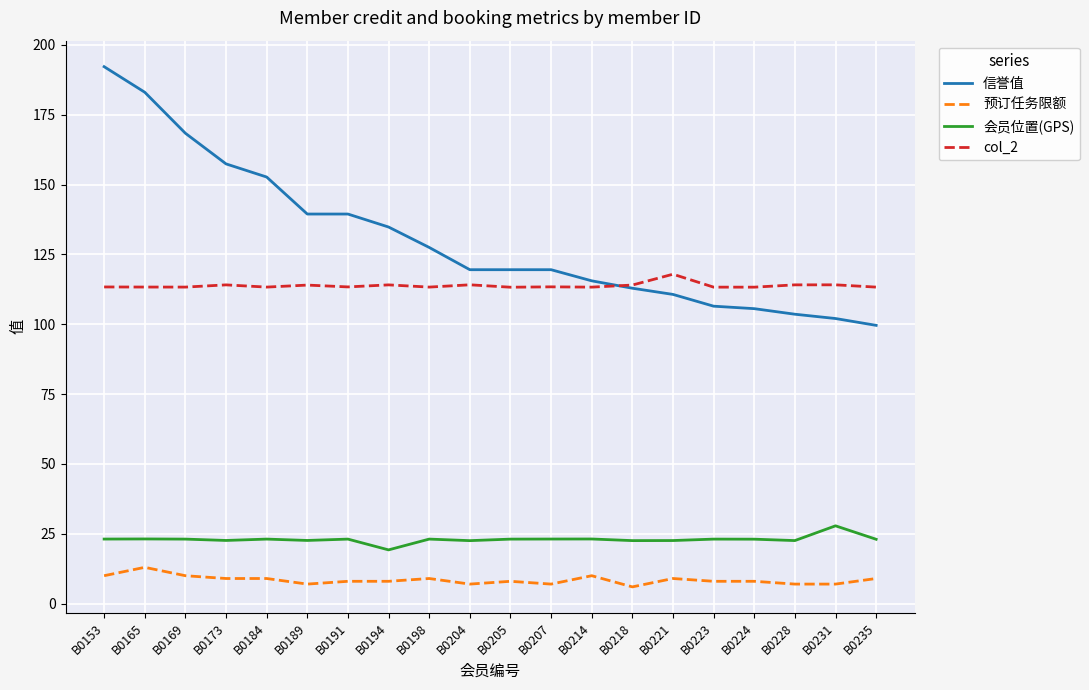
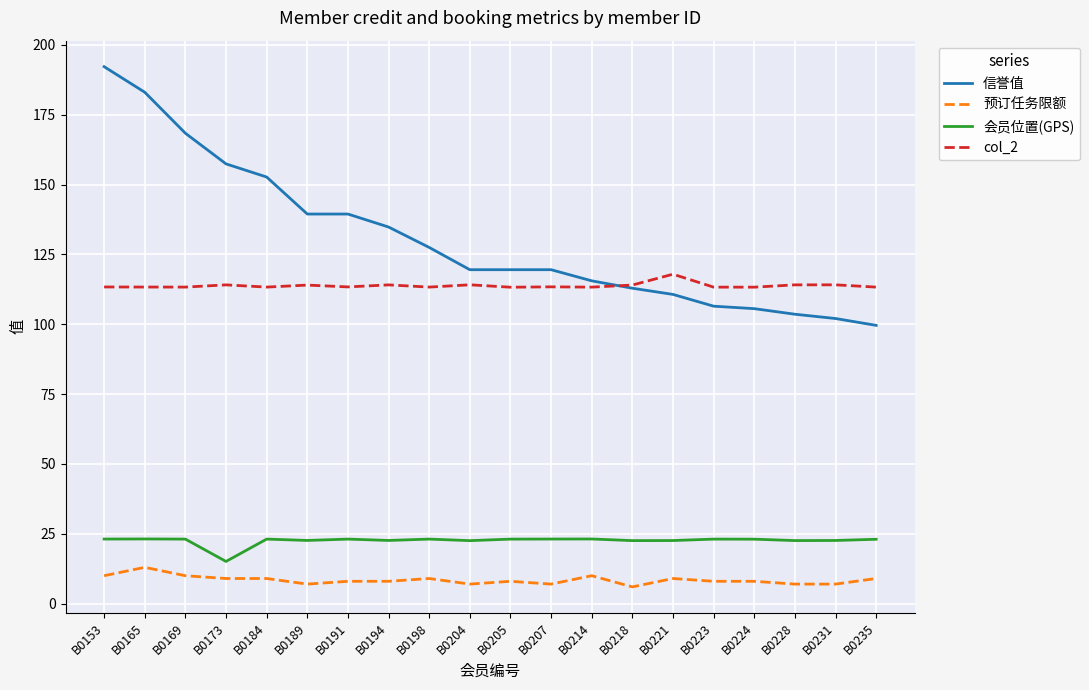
  {
    "信誉值": {
      "B0153": 192,
      "B0165": 183,
      "B0169": 168,
      "B0173": 157,
      "B0184": 153,
      "B0189": 139,
      "B0191": 139,
      "B0194": 135,
      "B0198": 128,
      "B0204": 120,
      "B0205": 120,
      "B0207": 120,
      "B0214": 116,
      "B0218": 113,
      "B0221": 111,
      "B0223": 106,
      "B0224": 106,
      "B0228": 104,
      "B0231": 102,
      "B0235": 100
    },
    "预订任务限额": {
      "B0153": 10,
      "B0165": 13,
      "B0169": 10,
      "B0173": 9,
      "B0184": 9,
      "B0189": 7,
      "B0191": 8,
      "B0194": 8,
      "B0198": 9,
      "B0204": 7,
      "B0205": 8,
      "B0207": 7,
      "B0214": 10,
      "B0218": 6,
      "B0221": 9,
      "B0223": 8,
      "B0224": 8,
      "B0228": 7,
      "B0231": 7,
      "B0235": 9
    },
    "会员位置(GPS)": {
      "B0153": 23,
      "B0165": 23,
      "B0169": 23,
-     "B0173": 23,
+     "B0173": 15,
      "B0184": 23,
      "B0189": 23,
      "B0191": 23,
-     "B0194": 19,
+     "B0194": 23,
      "B0198": 23,
      "B0204": 23,
      "B0205": 23,
      "B0207": 23,
      "B0214": 23,
      "B0218": 23,
      "B0221": 23,
      "B0223": 23,
      "B0224": 23,
      "B0228": 23,
-     "B0231": 28,
+     "B0231": 23,
      "B0235": 23
    },
    "col_2": {
      "B0153": 113,
      "B0165": 113,
      "B0169": 113,
      "B0173": 114,
      "B0184": 113,
      "B0189": 114,
      "B0191": 113,
      "B0194": 114,
      "B0198": 113,
      "B0204": 114,
      "B0205": 113,
      "B0207": 113,
      "B0214": 113,
      "B0218": 114,
      "B0221": 118,
      "B0223": 113,
      "B0224": 113,
      "B0228": 114,
      "B0231": 114,
      "B0235": 113
    }
  }
